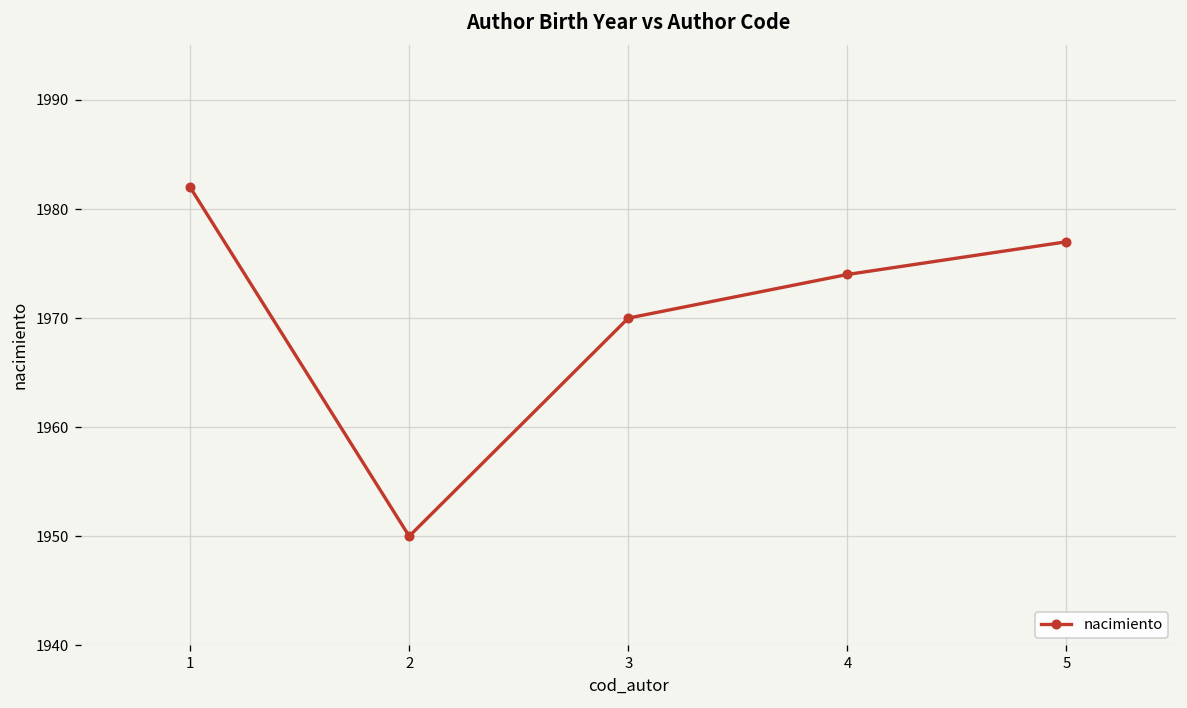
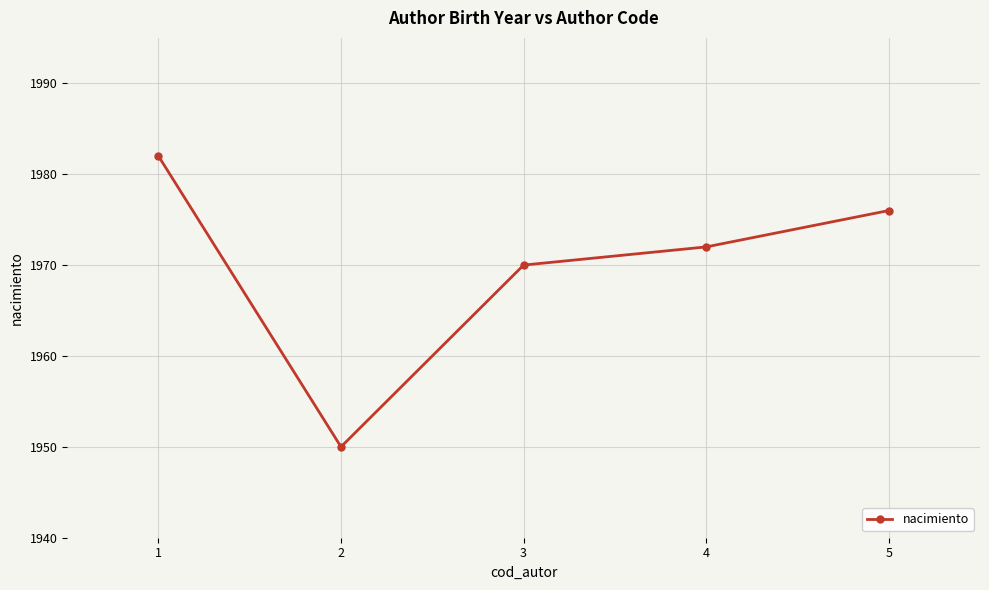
  {
    "1": 1982,
    "2": 1950,
    "3": 1970,
-   "4": 1974,
-   "5": 1977
+   "4": 1972,
+   "5": 1976
  }
